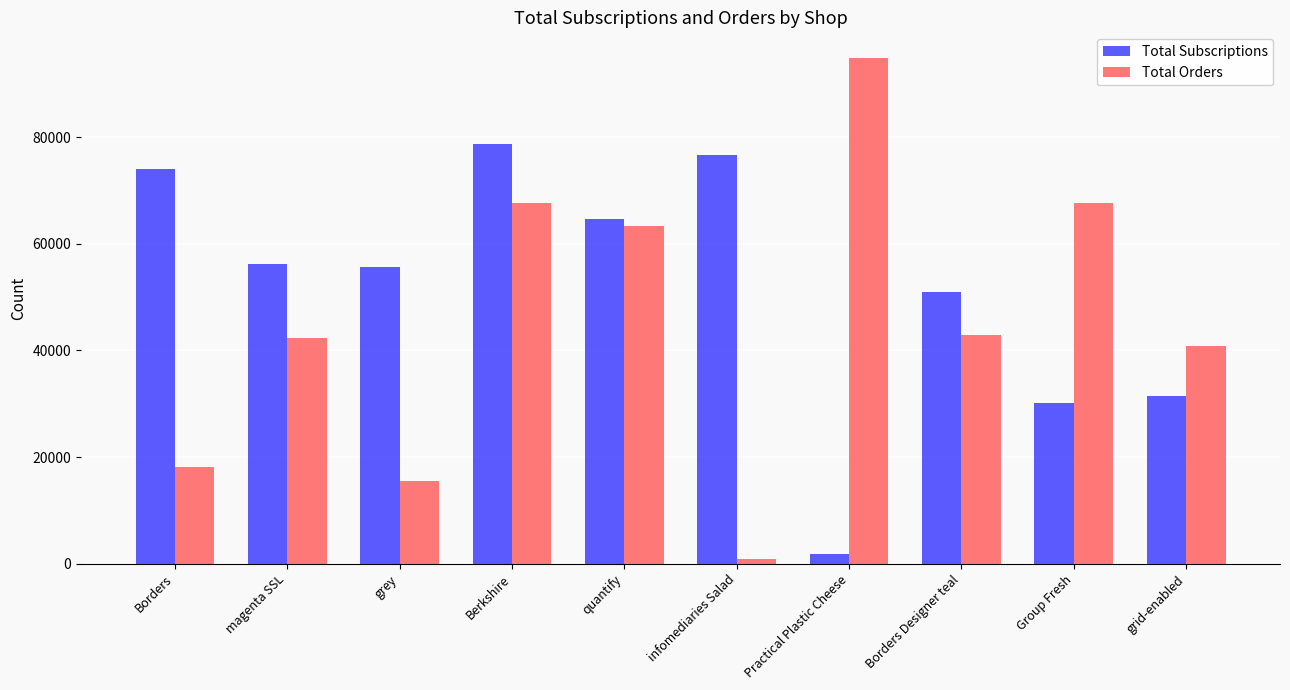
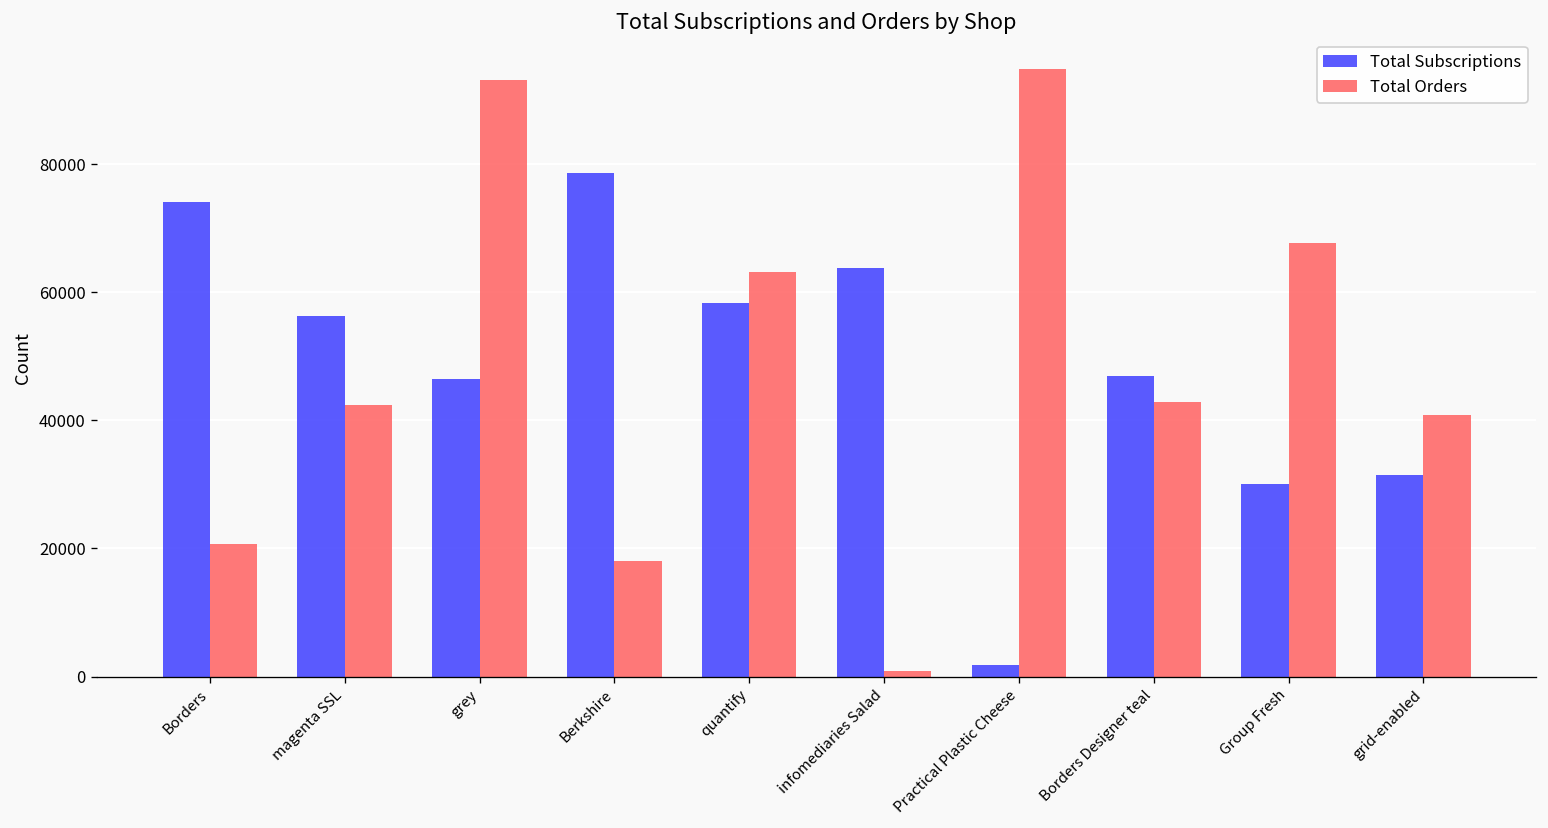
  {
    "Total Subscriptions": {
      "Borders": 74000,
      "magenta SSL": 56000,
-     "grey": 56000,
+     "grey": 47000,
      "Berkshire": 79000,
-     "quantify": 65000,
-     "infomediaries Salad": 77000,
+     "quantify": 58000,
+     "infomediaries Salad": 64000,
      "Practical Plastic Cheese": 2000,
-     "Borders Designer teal": 51000,
+     "Borders Designer teal": 47000,
      "Group Fresh": 30000,
      "grid-enabled": 31000
    },
    "Total Orders": {
-     "Borders": 18000,
+     "Borders": 21000,
      "magenta SSL": 42000,
-     "grey": 15000,
-     "Berkshire": 68000,
+     "grey": 93000,
+     "Berkshire": 18000,
      "quantify": 63000,
      "infomediaries Salad": 1000,
      "Practical Plastic Cheese": 95000,
      "Borders Designer teal": 43000,
      "Group Fresh": 68000,
      "grid-enabled": 41000
    }
  }
